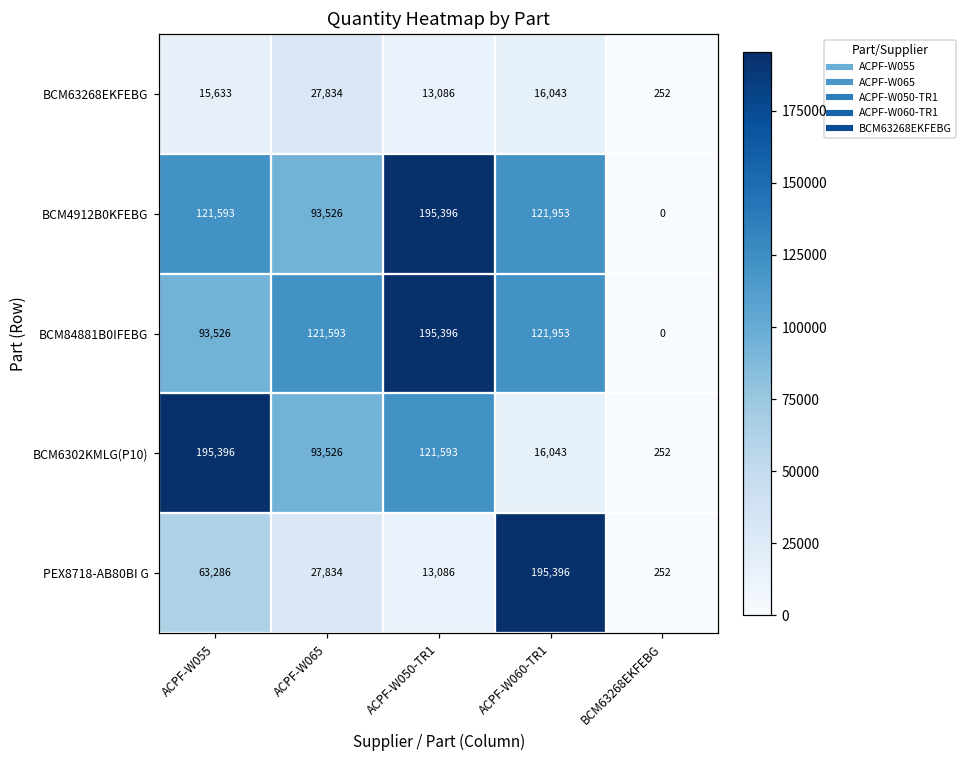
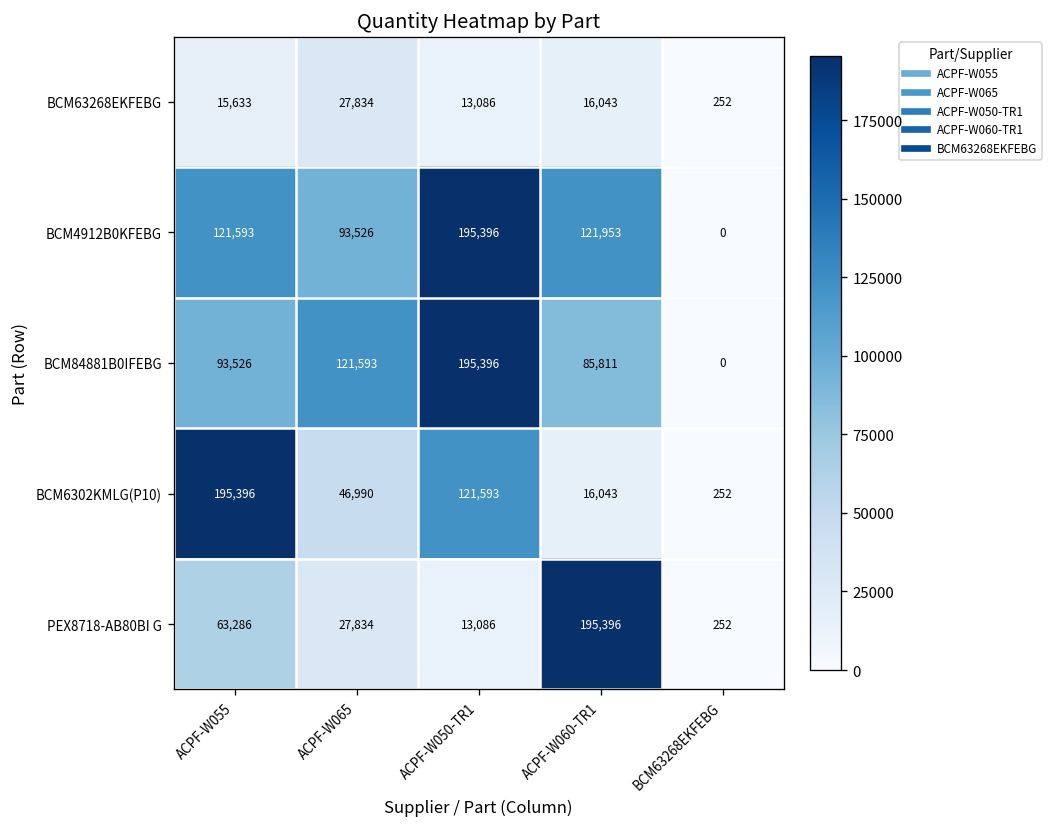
  {
    "BCM63268EKFEBG": {
      "ACPF-W055": "15,633",
      "ACPF-W065": "27,834",
      "ACPF-W050-TR1": "13,086",
      "ACPF-W060-TR1": "16,043",
      "BCM63268EKFEBG": "252"
    },
    "BCM4912B0KFEBG": {
      "ACPF-W055": "121,593",
      "ACPF-W065": "93,526",
      "ACPF-W050-TR1": "195,396",
      "ACPF-W060-TR1": "121,953",
      "BCM63268EKFEBG": "0"
    },
    "BCM84881B0IFEBG": {
      "ACPF-W055": "93,526",
      "ACPF-W065": "121,593",
      "ACPF-W050-TR1": "195,396",
-     "ACPF-W060-TR1": "121,953",
+     "ACPF-W060-TR1": "85,811",
      "BCM63268EKFEBG": "0"
    },
    "BCM6302KMLG(P10)": {
      "ACPF-W055": "195,396",
-     "ACPF-W065": "93,526",
+     "ACPF-W065": "46,990",
      "ACPF-W050-TR1": "121,593",
      "ACPF-W060-TR1": "16,043",
      "BCM63268EKFEBG": "252"
    },
    "PEX8718-AB80BI G": {
      "ACPF-W055": "63,286",
      "ACPF-W065": "27,834",
      "ACPF-W050-TR1": "13,086",
      "ACPF-W060-TR1": "195,396",
      "BCM63268EKFEBG": "252"
    }
  }
